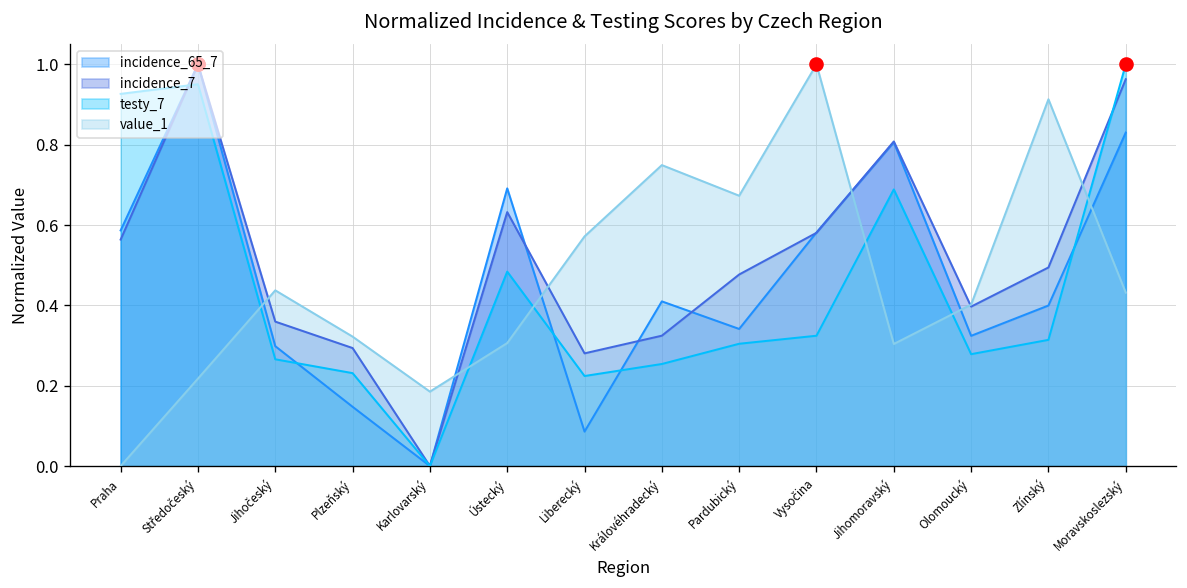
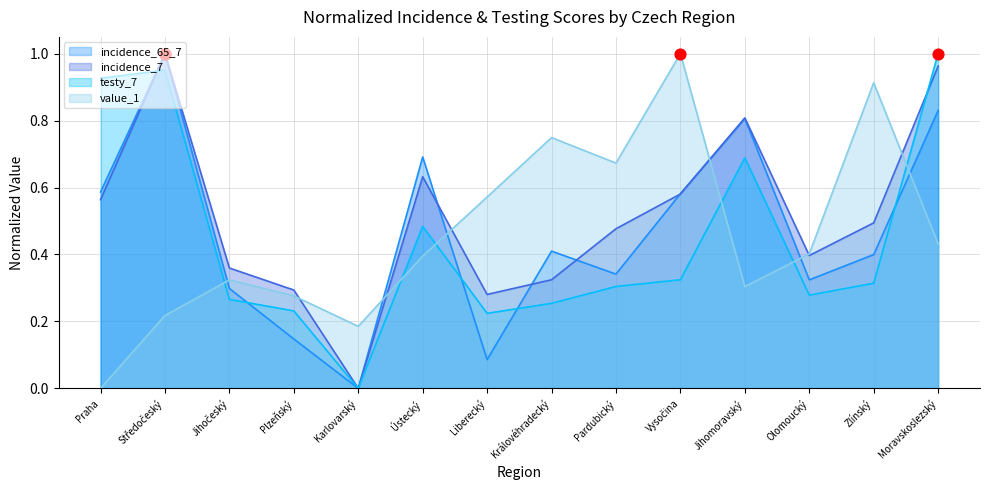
  {
    "value_1": {
      "Praha": 0.00,
      "Středočeský": 0.22,
-     "Jihočeský": 0.44,
-     "Plzeňský": 0.32,
+     "Jihočeský": 0.32,
+     "Plzeňský": 0.28,
      "Karlovarský": 0.19,
-     "Ústecký": 0.31,
+     "Ústecký": 0.40,
      "Liberecký": 0.57,
      "Královéhradecký": 0.75,
      "Pardubický": 0.67,
      "Jihomoravský": 0.30,
      "Zlínský": 0.91,
      "Moravskoslezský": 0.43
    }
  }
